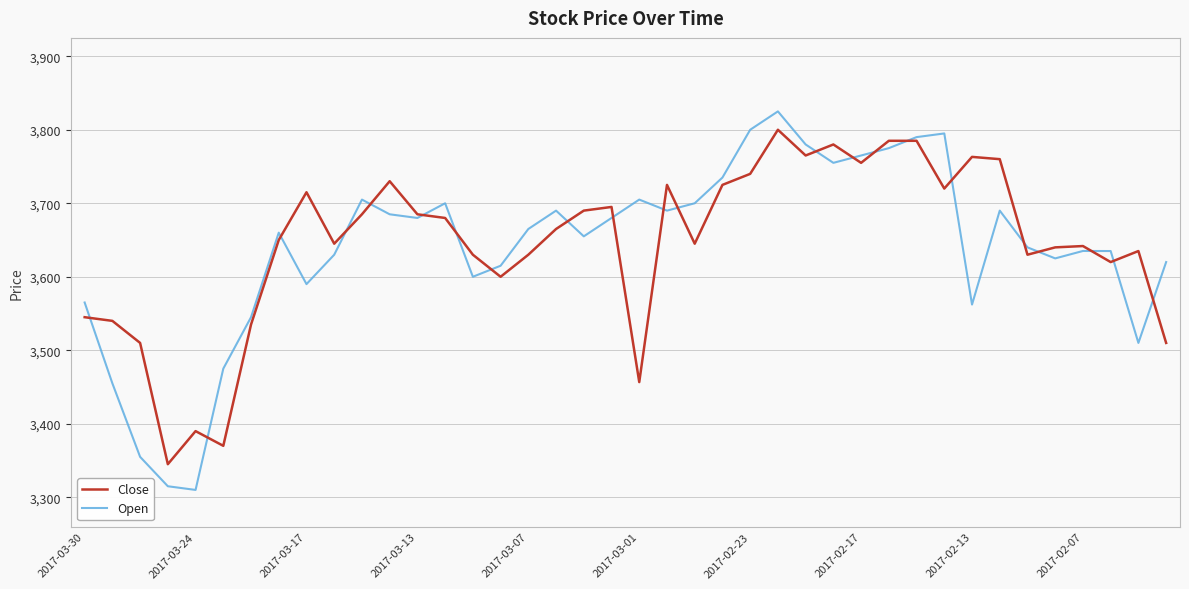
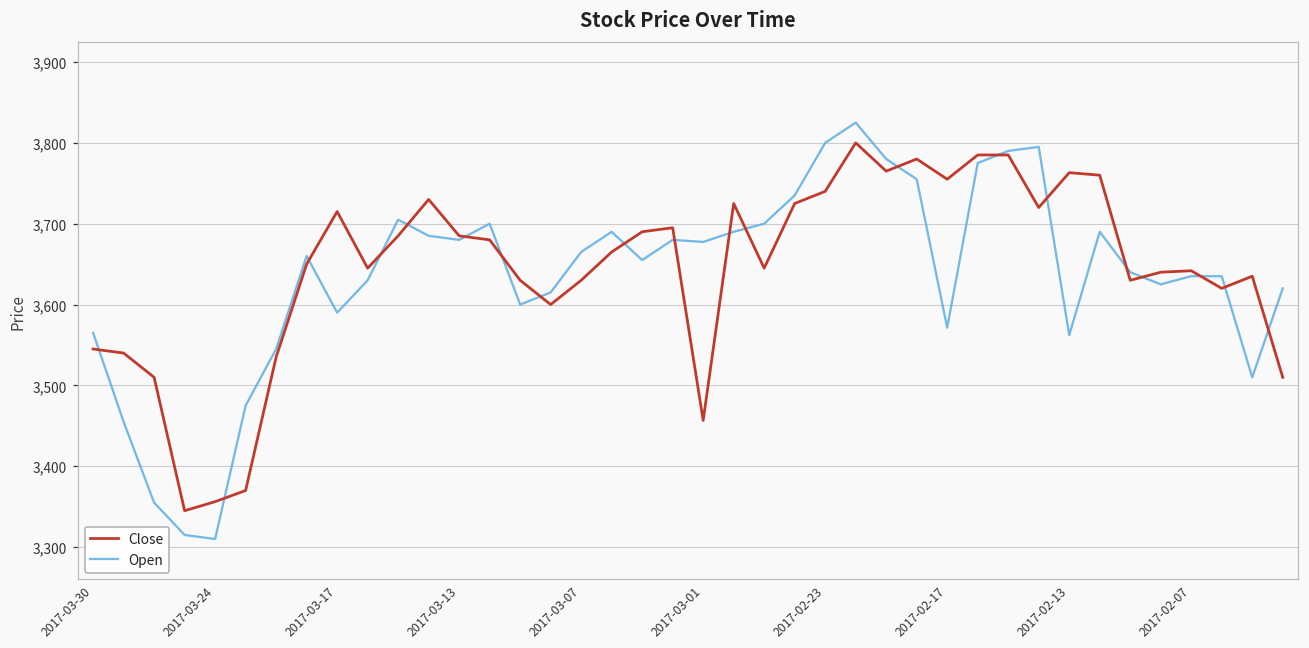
  {
    "Close": {
      "2017-03-30": "3,550",
-     "2017-03-24": "3,390",
+     "2017-03-24": "3,360",
      "2017-03-17": "3,720",
      "2017-03-13": "3,690",
      "2017-03-07": "3,630",
      "2017-03-01": "3,460",
      "2017-02-23": "3,740",
      "2017-02-17": "3,760",
      "2017-02-13": "3,760",
      "2017-02-07": "3,640"
    },
    "Open": {
      "2017-03-30": "3,570",
      "2017-03-24": "3,310",
      "2017-03-17": "3,590",
      "2017-03-13": "3,680",
      "2017-03-07": "3,670",
-     "2017-03-01": "3,710",
+     "2017-03-01": "3,680",
      "2017-02-23": "3,800",
-     "2017-02-17": "3,770",
+     "2017-02-17": "3,570",
      "2017-02-13": "3,560",
      "2017-02-07": "3,640"
    }
  }
